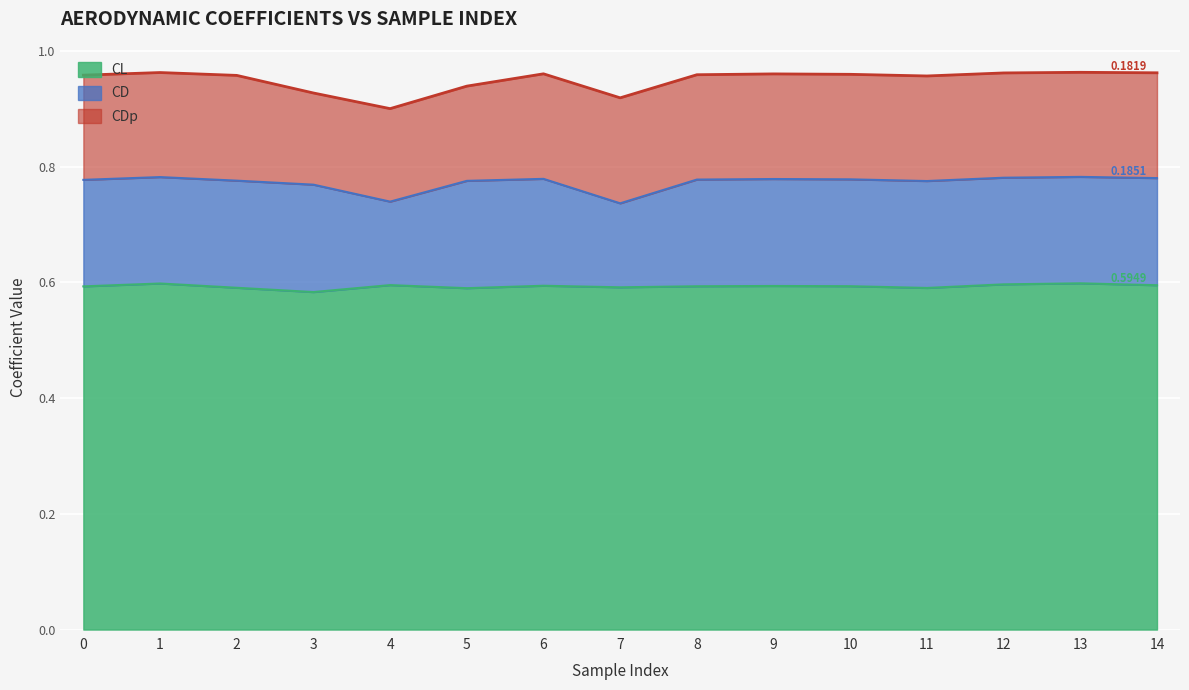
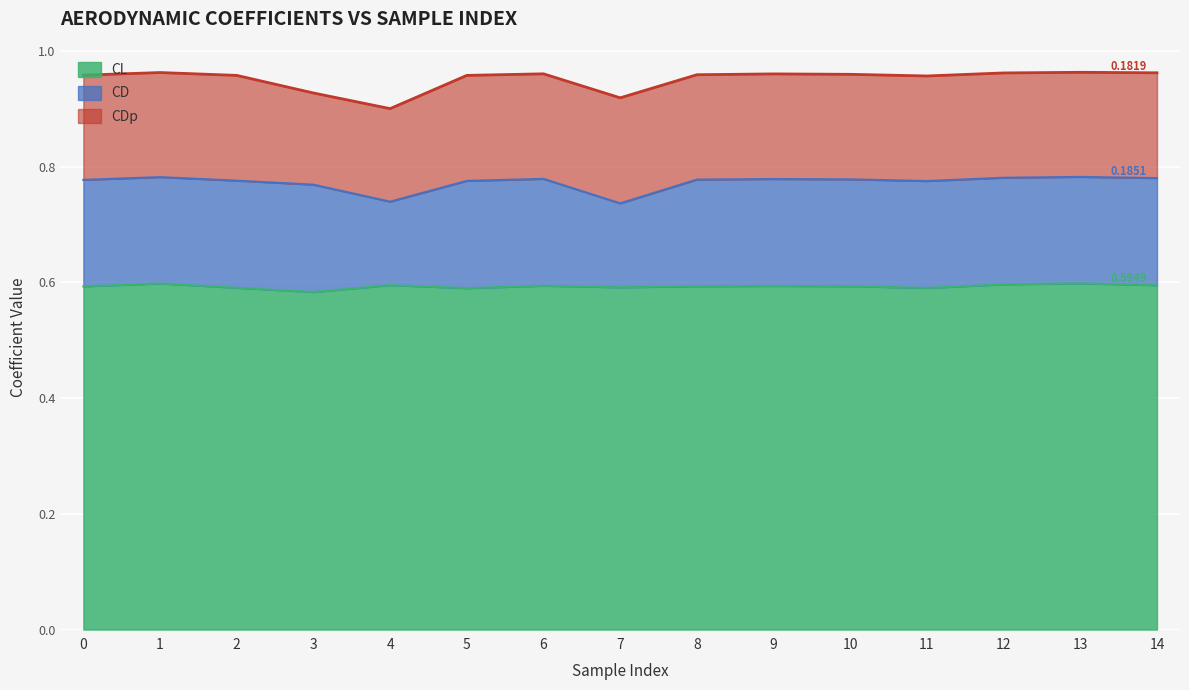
  {
    "CL": {
      "14": 0.5949
    },
    "CD": {
      "14": 0.1851
    },
    "CDp": {
      "0": 0.18,
      "1": 0.18,
      "2": 0.18,
      "3": 0.16,
      "4": 0.16,
-     "5": 0.16,
+     "5": 0.18,
      "6": 0.18,
      "7": 0.18,
      "8": 0.18,
      "9": 0.18,
      "10": 0.18,
      "11": 0.18,
      "12": 0.18,
      "13": 0.18
    }
  }
